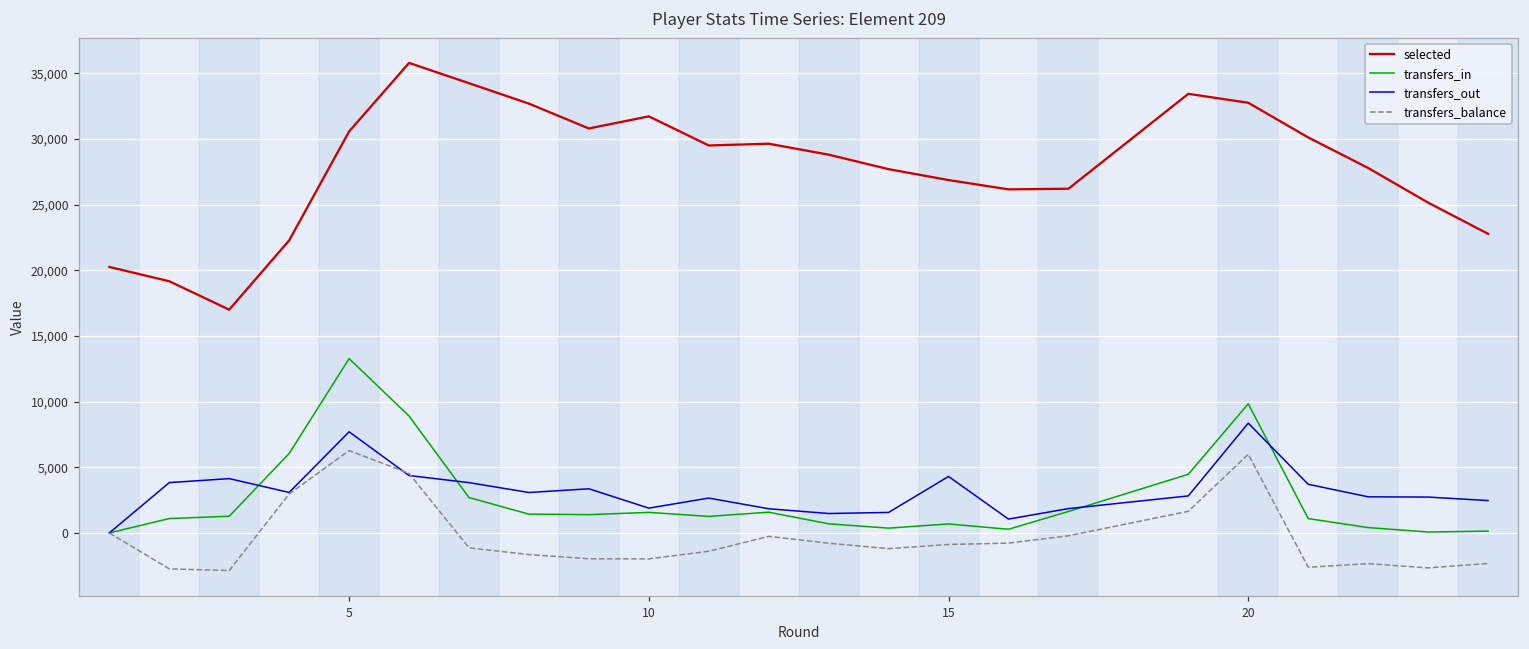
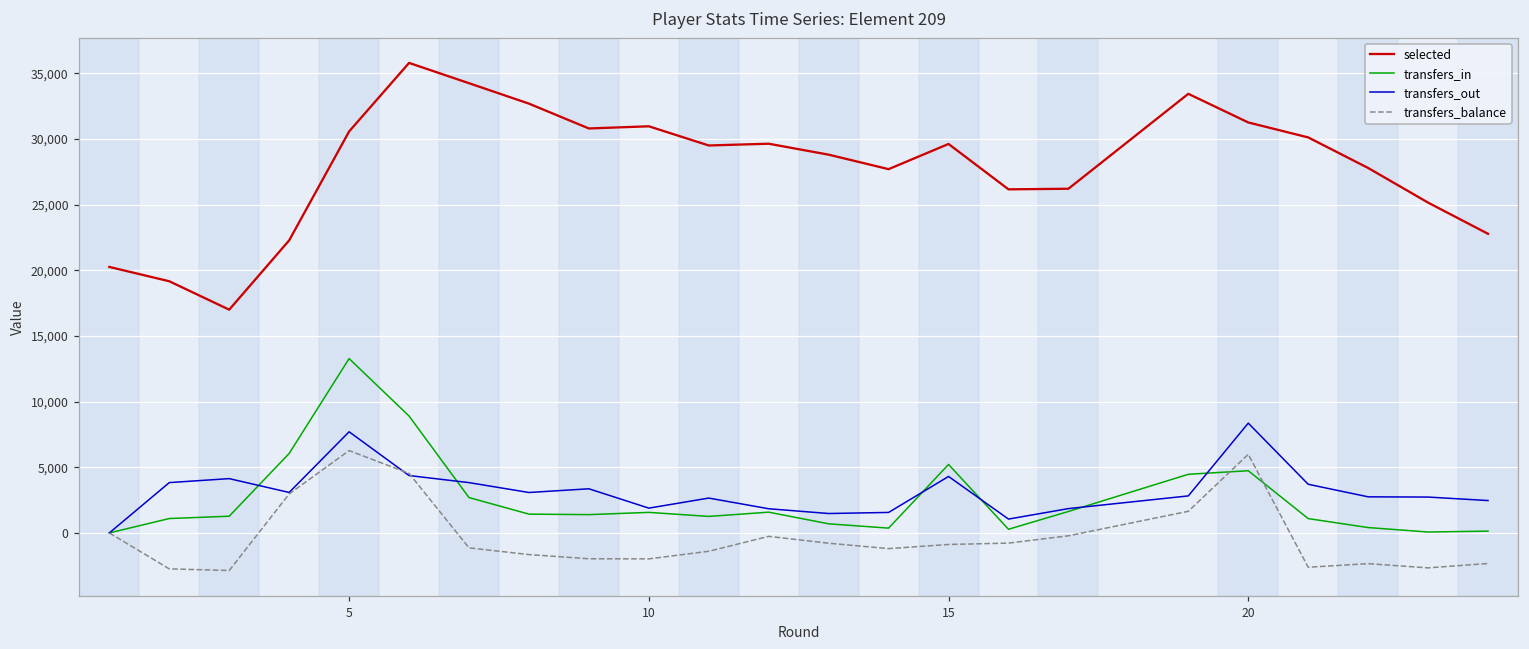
  {
    "selected": {
      "5": "30,600",
-     "10": "31,700",
-     "15": "26,900",
-     "20": "32,800"
+     "10": "31,000",
+     "15": "29,600",
+     "20": "31,300"
    },
    "transfers_in": {
      "5": "13,300",
      "10": "1,600",
-     "15": "700",
-     "20": "9,800"
+     "15": "5,200",
+     "20": "4,700"
    },
    "transfers_out": {
      "5": "7,700",
      "10": "1,900",
      "15": "4,300",
      "20": "8,400"
    },
    "transfers_balance": {
      "5": "6,300",
      "10": "-2,000",
      "15": "-900",
      "20": "6,000"
    }
  }
